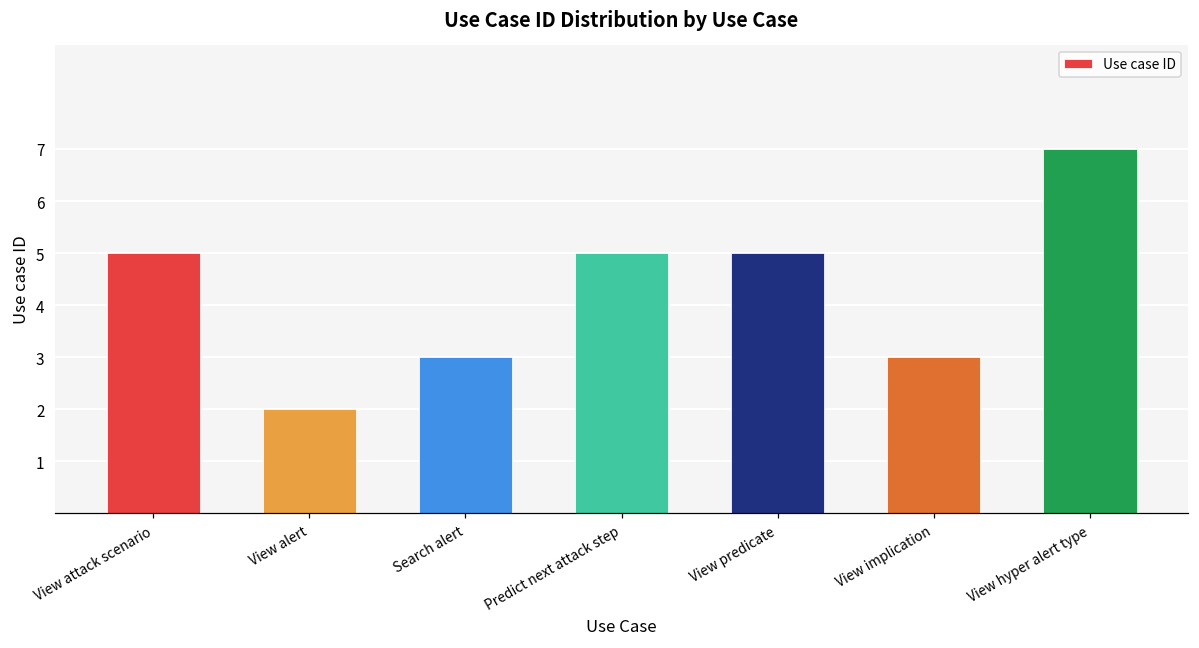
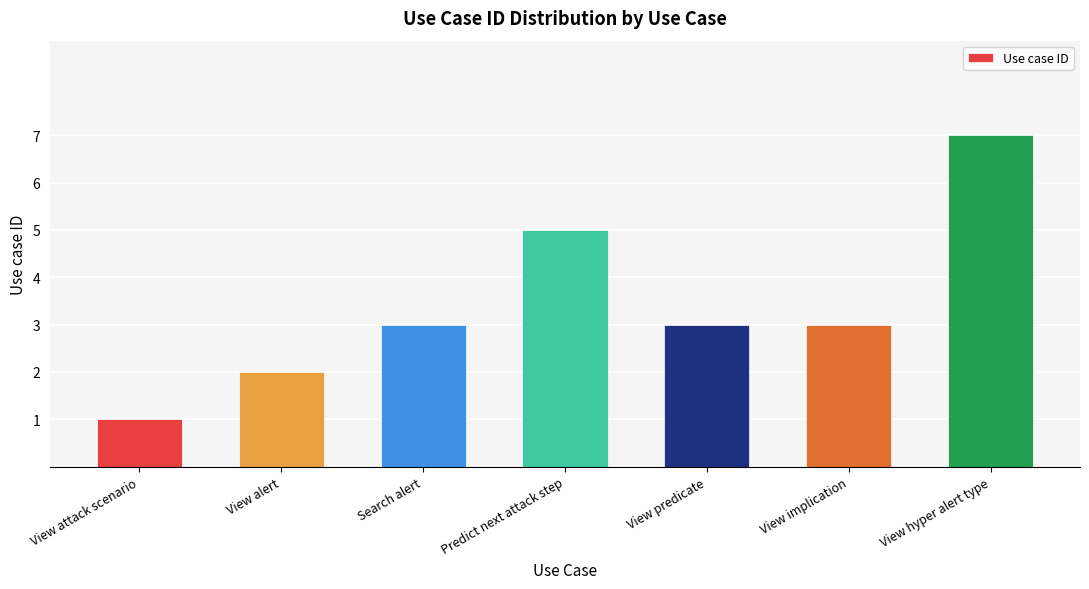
  {
-   "View attack scenario": 5,
+   "View attack scenario": 1,
    "View alert": 2,
    "Search alert": 3,
    "Predict next attack step": 5,
-   "View predicate": 5,
+   "View predicate": 3,
    "View implication": 3,
    "View hyper alert type": 7
  }
